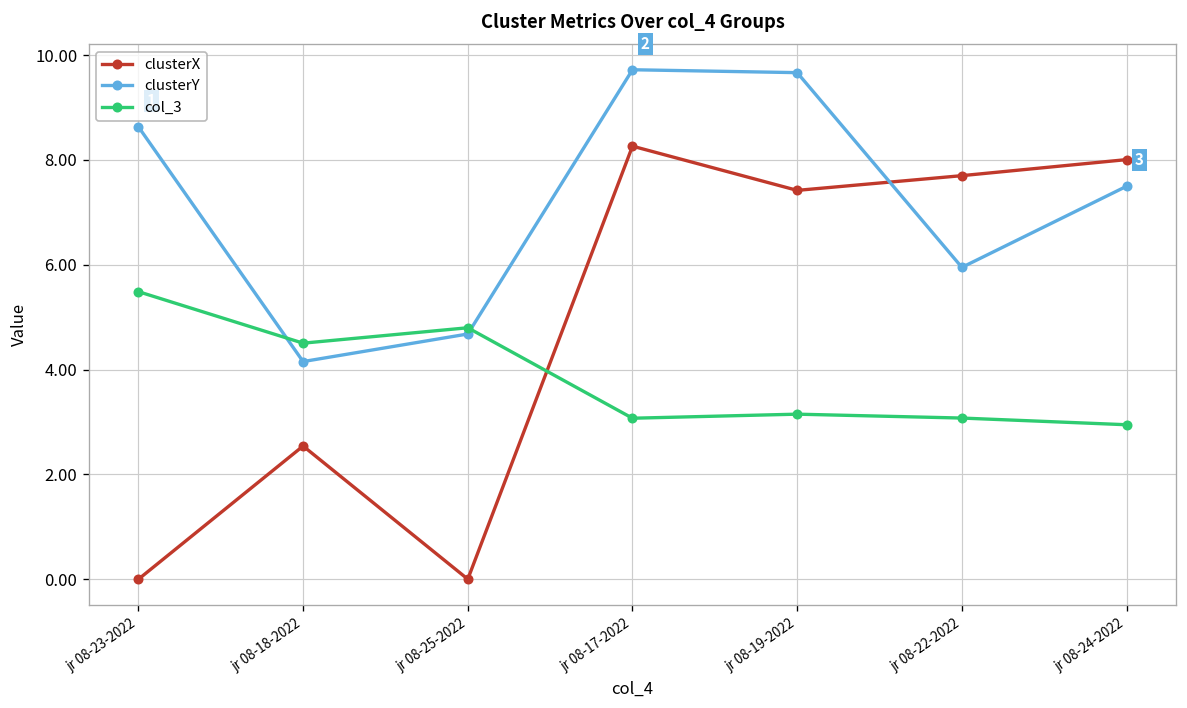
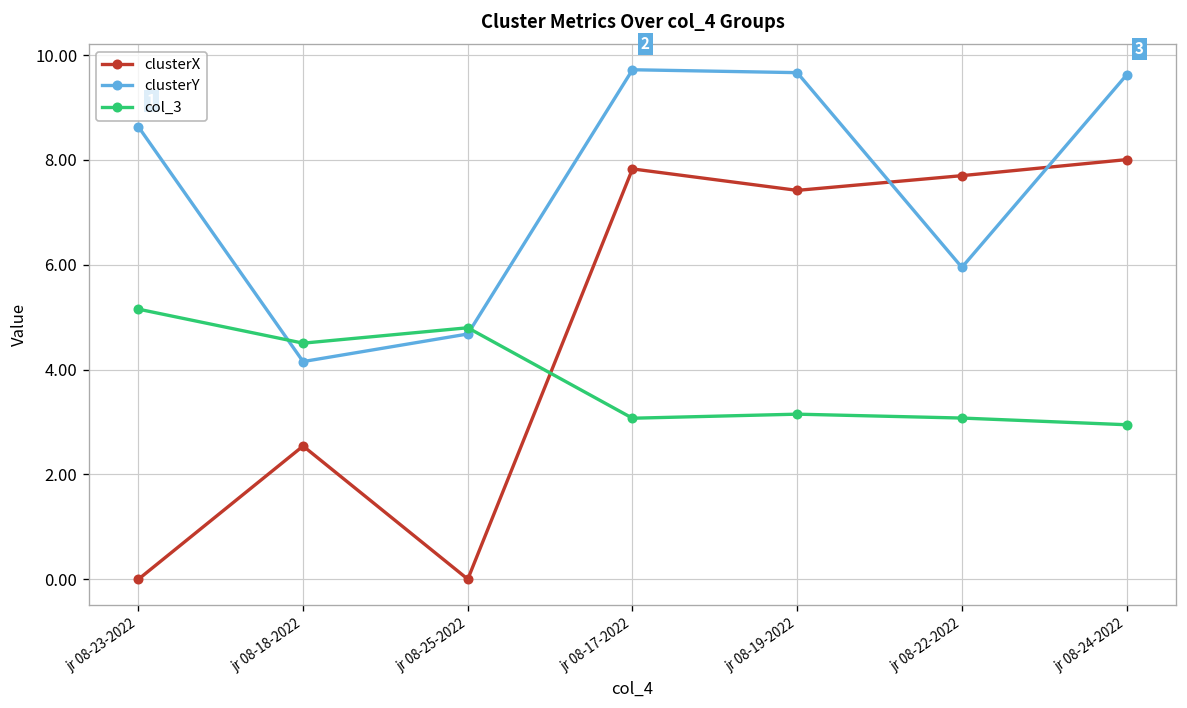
  {
    "clusterX": {
      "jr 08-23-2022": 0.0,
      "jr 08-18-2022": 2.5,
      "jr 08-25-2022": 0.0,
-     "jr 08-17-2022": 8.3,
+     "jr 08-17-2022": 7.8,
      "jr 08-19-2022": 7.4,
      "jr 08-22-2022": 7.7,
      "jr 08-24-2022": 8.0
    },
    "clusterY": {
      "jr 08-23-2022": 8.6,
      "jr 08-18-2022": 4.2,
      "jr 08-25-2022": 4.7,
      "jr 08-19-2022": 9.7,
      "jr 08-22-2022": 6.0,
-     "jr 08-24-2022": 7.5
+     "jr 08-24-2022": 9.6
    },
    "col_3": {
-     "jr 08-23-2022": 5.5,
+     "jr 08-23-2022": 5.2,
      "jr 08-18-2022": 4.5,
      "jr 08-25-2022": 4.8,
      "jr 08-17-2022": 3.1,
      "jr 08-19-2022": 3.1,
      "jr 08-22-2022": 3.1,
      "jr 08-24-2022": 2.9
    }
  }
